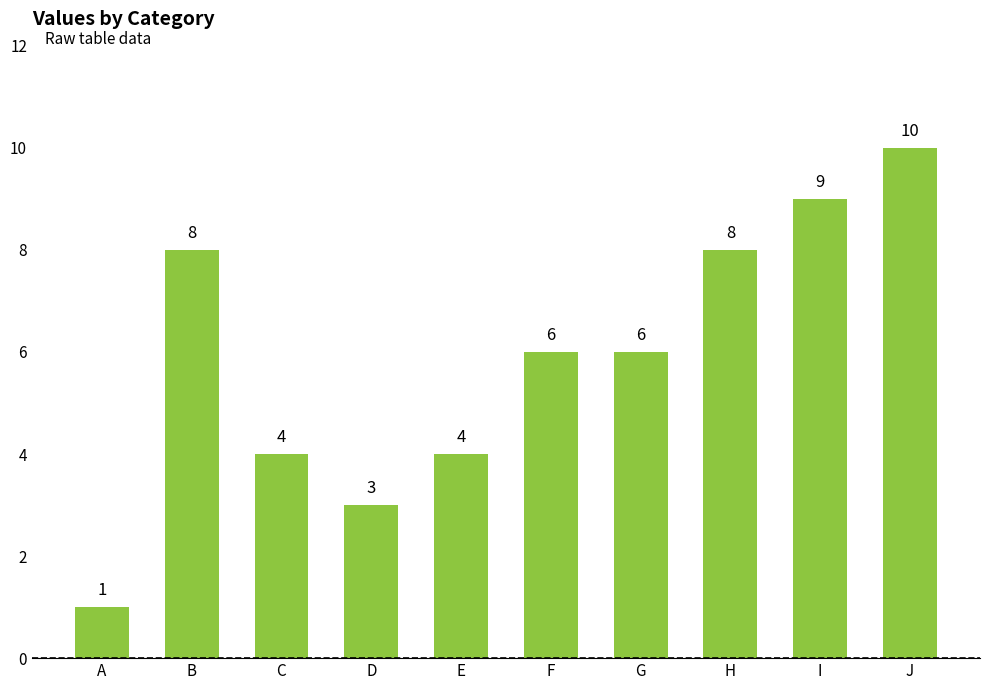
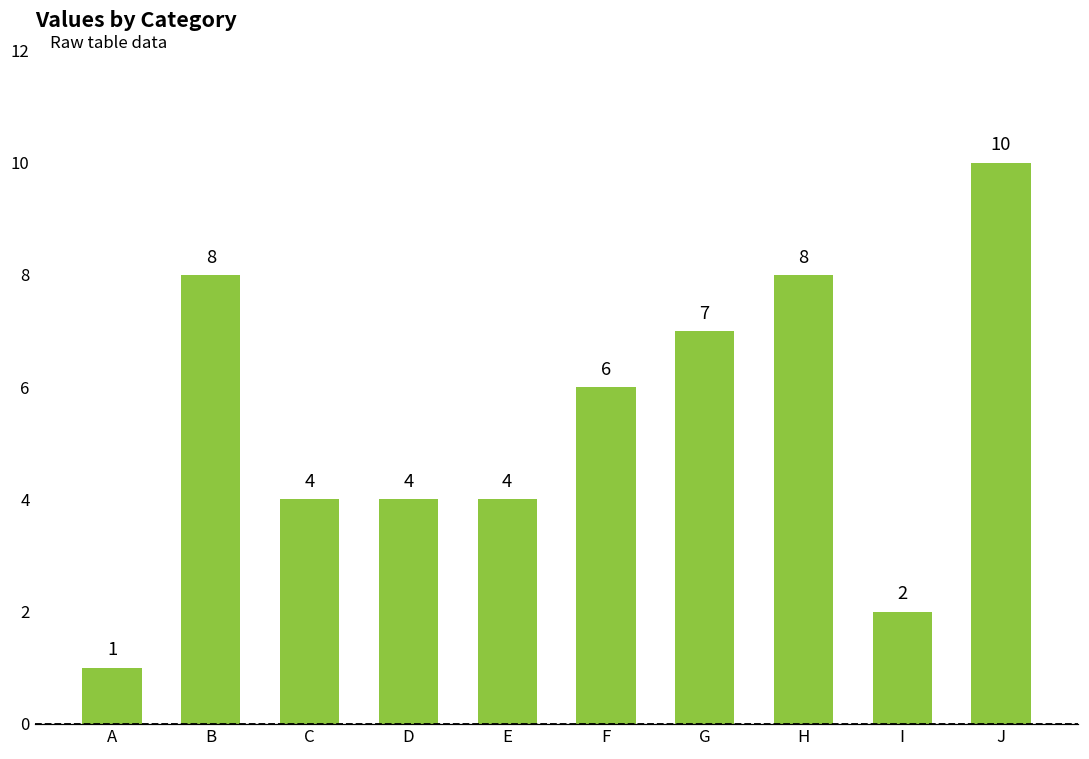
  {
    "A": 1,
    "B": 8,
    "C": 4,
-   "D": 3,
+   "D": 4,
    "E": 4,
    "F": 6,
-   "G": 6,
+   "G": 7,
    "H": 8,
-   "I": 9,
+   "I": 2,
    "J": 10
  }
